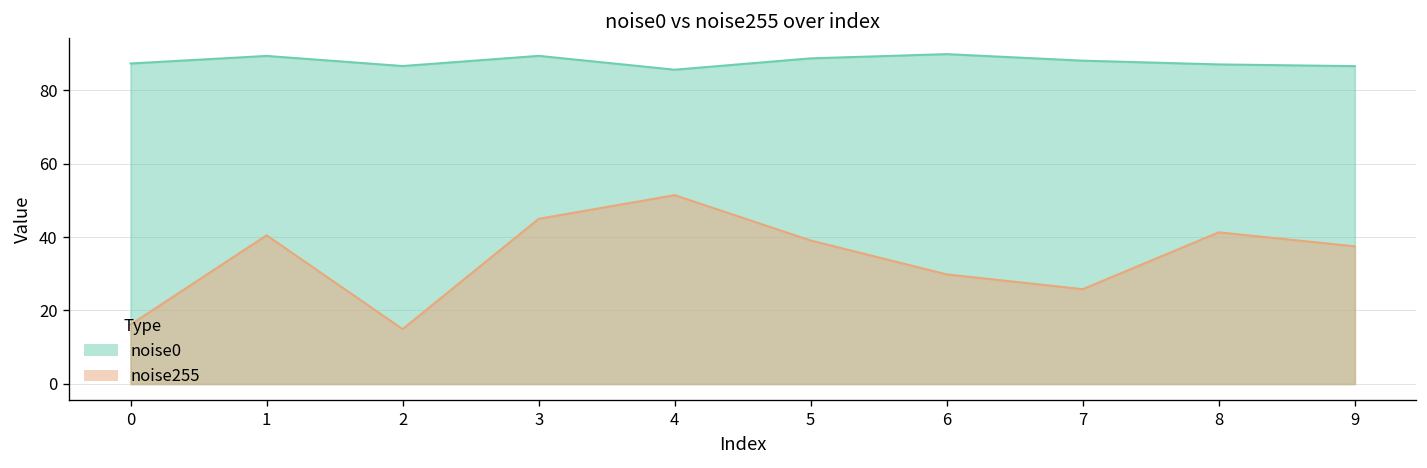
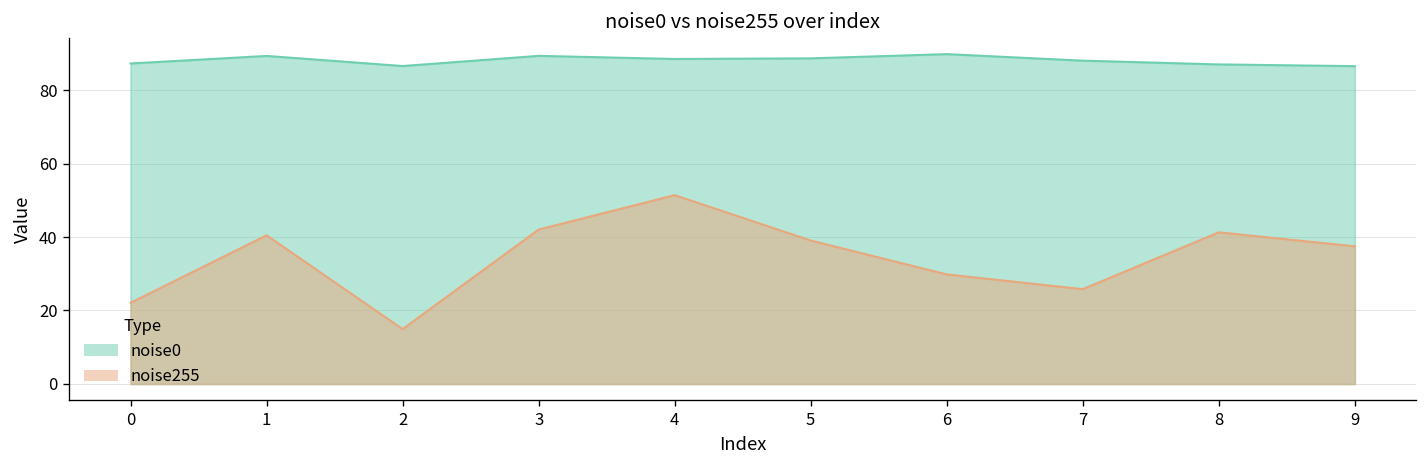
  {
    "noise0": {
      "0": 87,
      "1": 89,
      "2": 87,
      "3": 89,
-     "4": 86,
+     "4": 88,
      "5": 89,
      "6": 90,
      "7": 88,
      "8": 87,
      "9": 87
    },
    "noise255": {
-     "0": 16,
+     "0": 22,
      "1": 40,
      "2": 15,
-     "3": 45,
+     "3": 42,
      "4": 51,
      "5": 39,
      "6": 30,
      "7": 26,
      "8": 41,
      "9": 37
    }
  }
